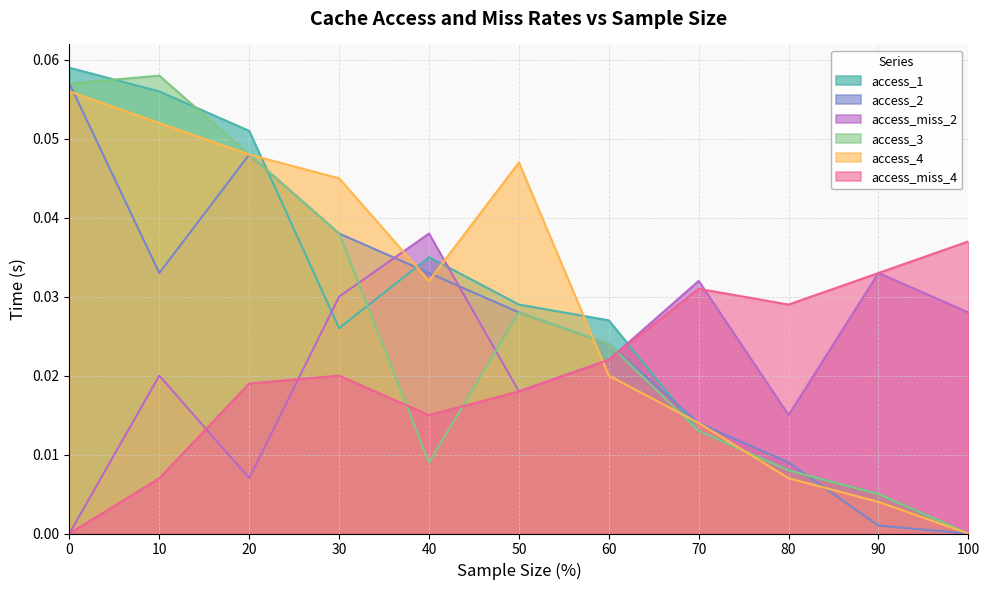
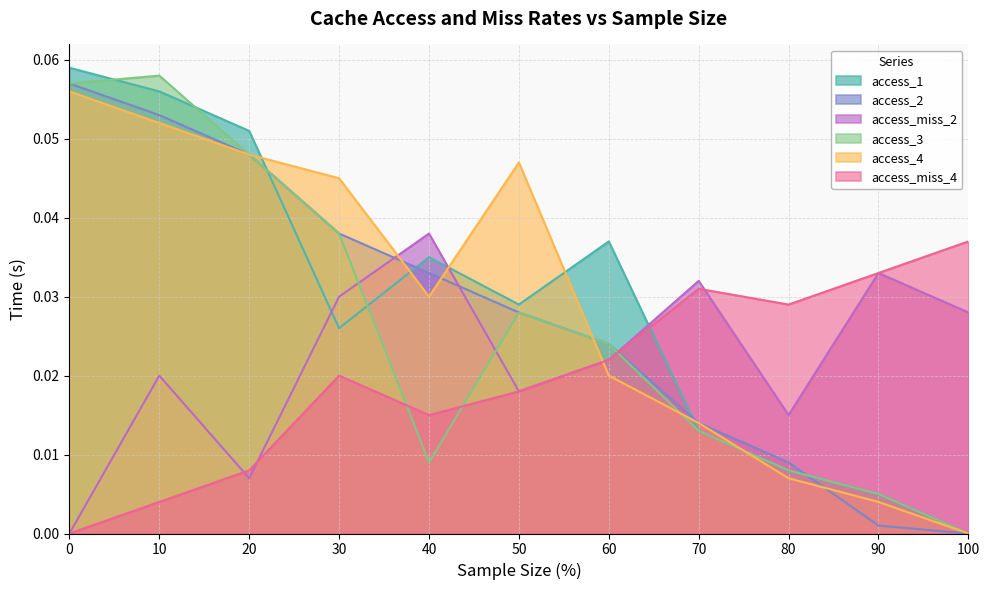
  {
    "access_1": {
      "0": 0.059,
      "10": 0.056,
      "20": 0.051,
      "30": 0.026,
      "40": 0.035,
      "50": 0.029,
-     "60": 0.027
+     "60": 0.037
    },
    "access_2": {
-     "10": 0.033,
+     "10": 0.053,
      "40": 0.033,
      "80": 0.009,
      "90": 0.001
    },
    "access_miss_2": {
      "10": 0.020,
      "20": 0.007,
      "30": 0.030,
      "40": 0.038,
      "70": 0.032,
      "80": 0.015,
      "100": 0.028
    },
    "access_3": {
      "10": 0.058,
      "40": 0.009
    },
    "access_4": {
      "0": 0.056,
      "10": 0.052,
      "30": 0.045,
-     "40": 0.032,
+     "40": 0.030,
      "50": 0.047,
      "60": 0.020,
      "80": 0.007,
      "90": 0.004
    },
    "access_miss_4": {
-     "10": 0.007,
-     "20": 0.019,
+     "10": 0.004,
+     "20": 0.008,
      "30": 0.020,
      "40": 0.015,
      "70": 0.031,
      "80": 0.029,
      "100": 0.037
    }
  }
